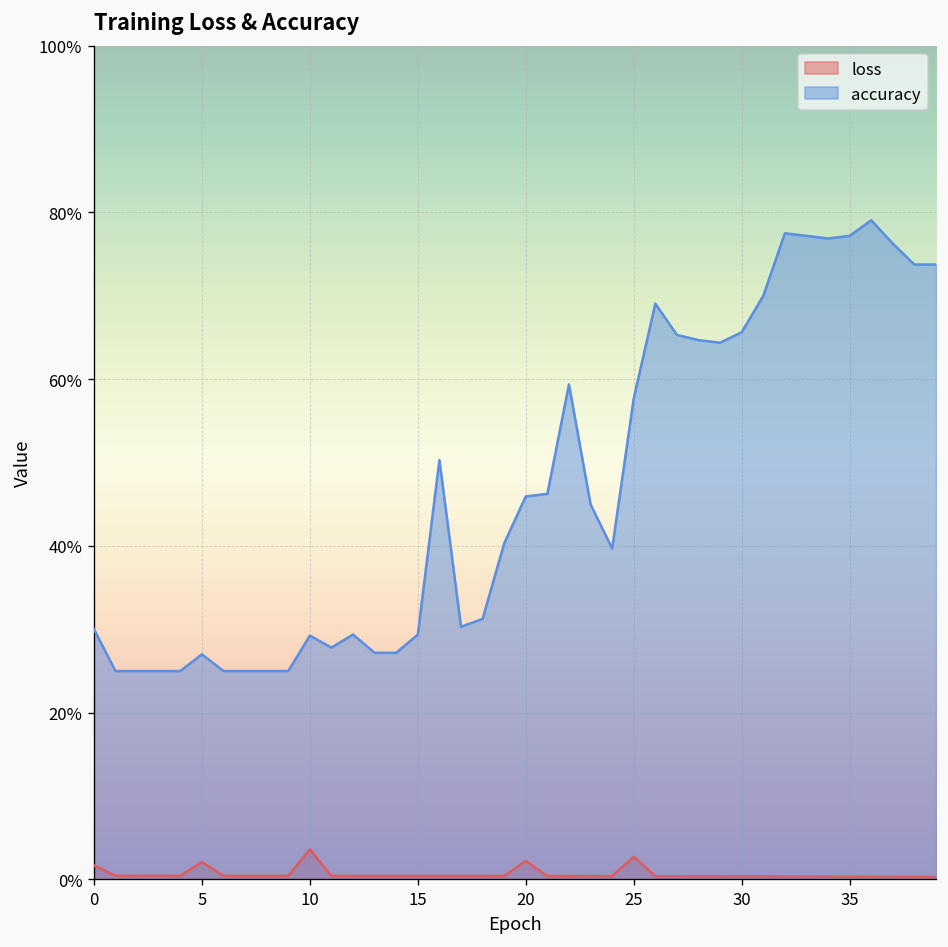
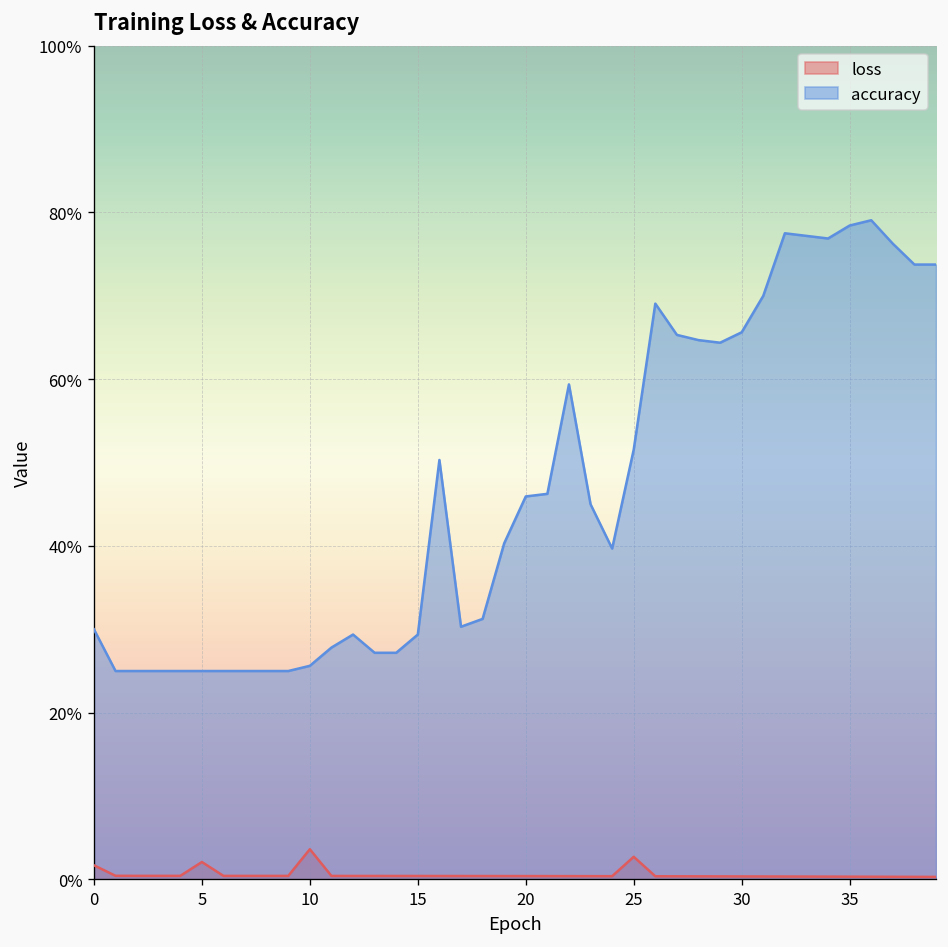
  {
    "loss": {
      "0": "2%",
      "5": "2%",
      "10": "4%",
      "15": "0%",
-     "20": "2%",
+     "20": "0%",
      "25": "3%",
      "30": "0%",
      "35": "0%"
    },
    "accuracy": {
      "0": "30%",
-     "5": "27%",
-     "10": "29%",
+     "5": "25%",
+     "10": "26%",
      "15": "29%",
      "20": "46%",
-     "25": "58%",
+     "25": "52%",
      "30": "66%",
-     "35": "77%"
+     "35": "78%"
    }
  }
